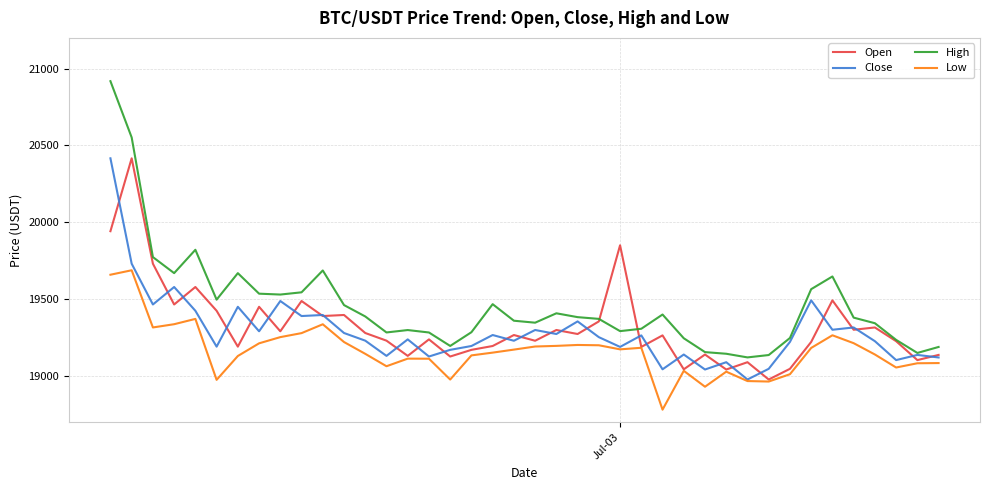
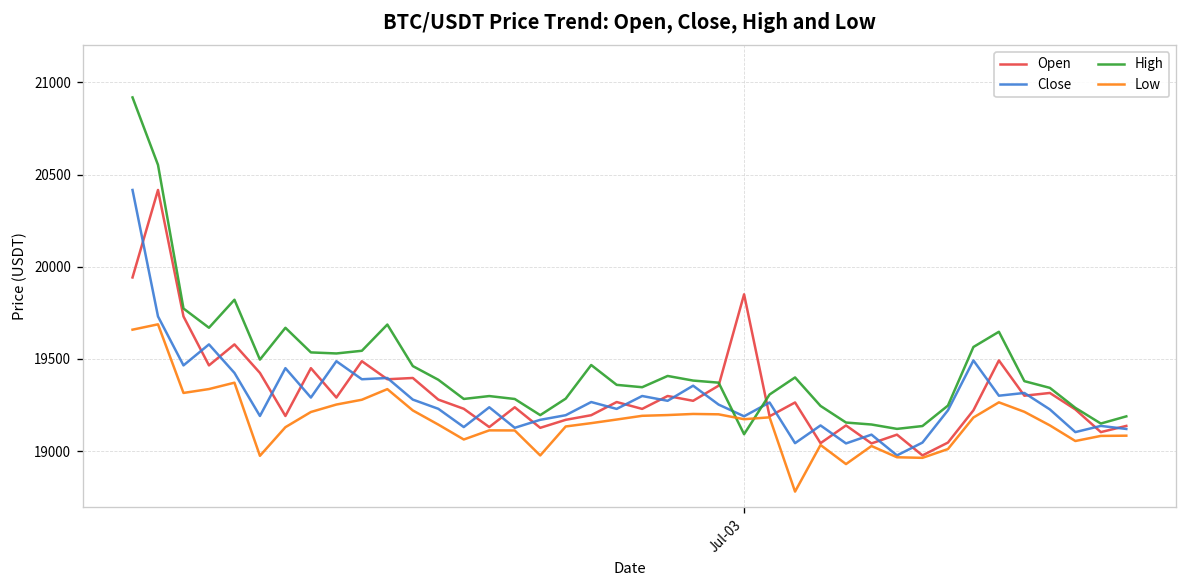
  {
    "Open": {
      "Jul-03": 19850
    },
    "High": {
-     "Jul-03": 19290
+     "Jul-03": 19090
    }
  }
